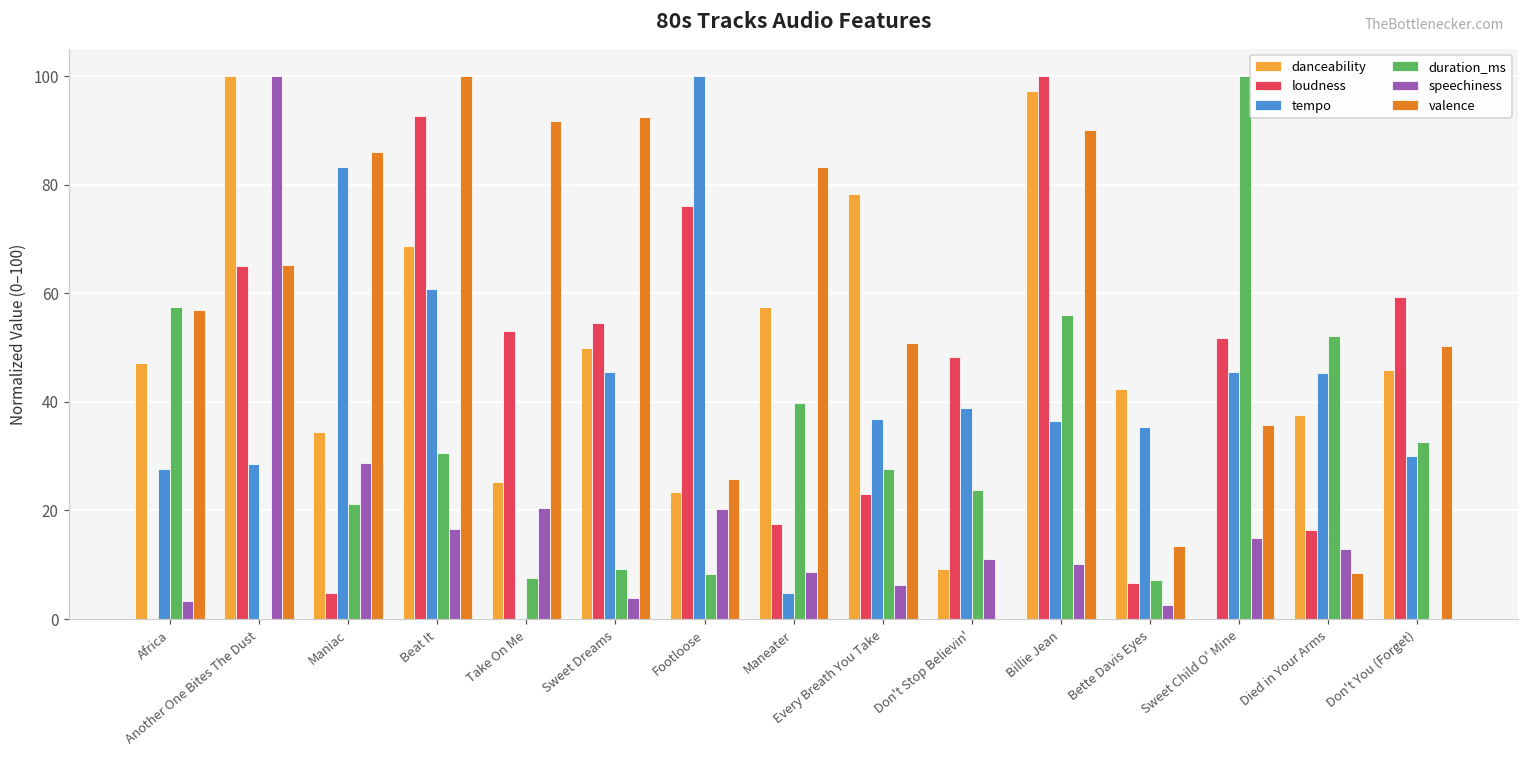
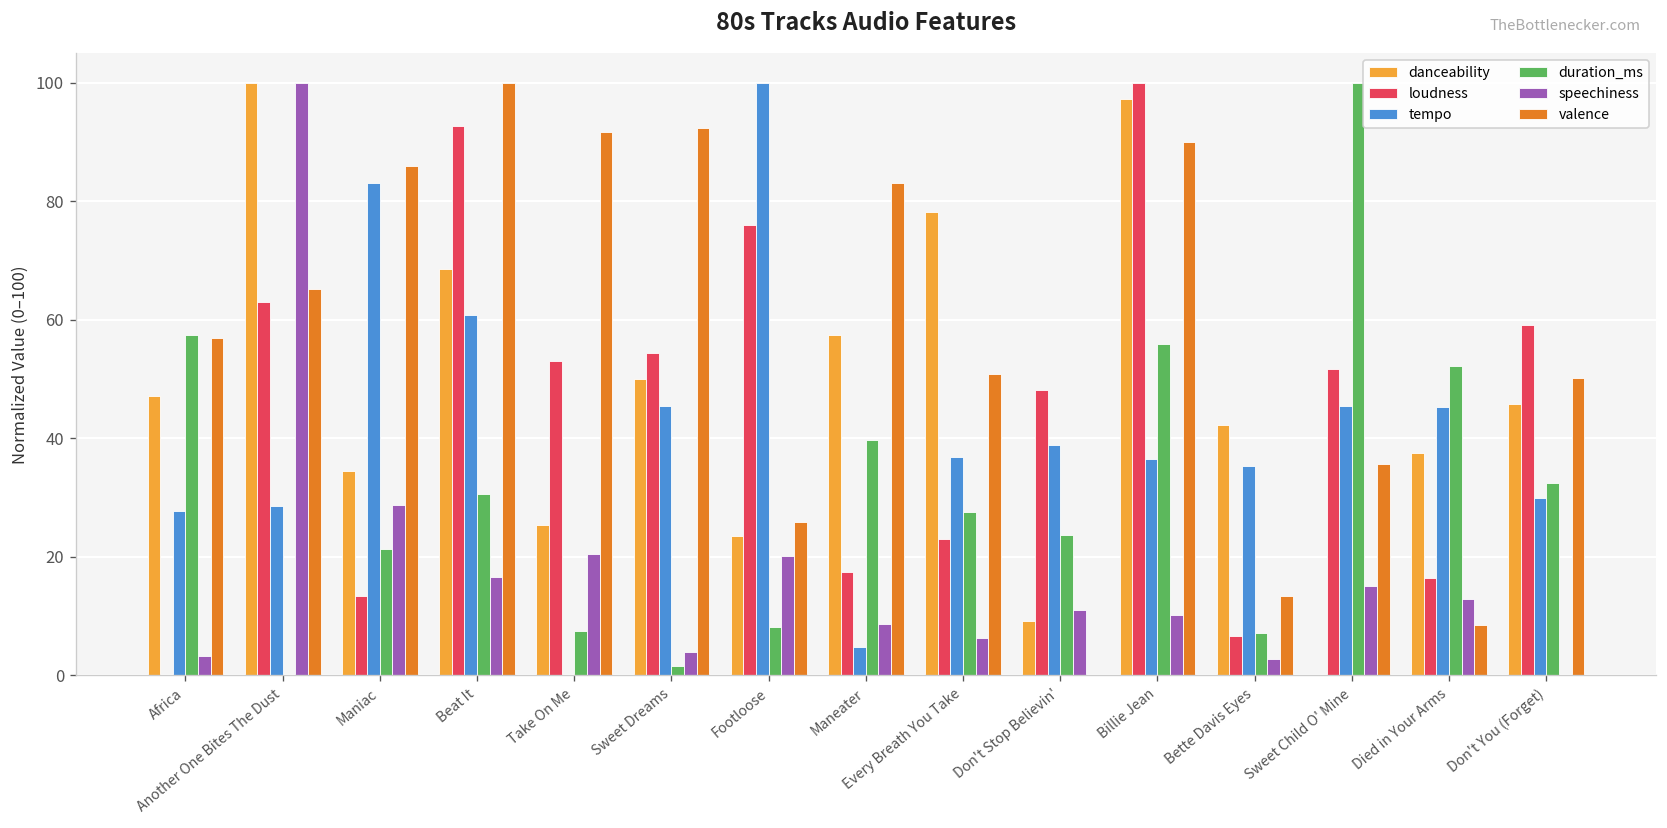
  {
    "loudness": {
      "Africa": 0,
-     "Another One Bites The Dust": 65,
-     "Maniac": 5,
+     "Another One Bites The Dust": 63,
+     "Maniac": 13,
      "Beat It": 93,
      "Take On Me": 53,
      "Sweet Dreams": 54,
      "Footloose": 76,
      "Maneater": 17,
      "Every Breath You Take": 23,
      "Don't Stop Believin'": 48,
      "Billie Jean": 100,
      "Bette Davis Eyes": 7,
      "Sweet Child O' Mine": 52,
      "Died in Your Arms": 16,
      "Don't You (Forget)": 59
    },
    "tempo": {
      "Africa": 28,
      "Another One Bites The Dust": 29,
      "Maniac": 83,
      "Beat It": 61,
      "Take On Me": 0,
      "Sweet Dreams": 45,
      "Footloose": 100,
      "Maneater": 5,
      "Every Breath You Take": 37,
      "Don't Stop Believin'": 39,
      "Billie Jean": 36,
      "Bette Davis Eyes": 35,
      "Sweet Child O' Mine": 45,
      "Died in Your Arms": 45,
      "Don't You (Forget)": 30
    },
    "duration_ms": {
      "Africa": 58,
      "Another One Bites The Dust": 0,
      "Maniac": 21,
      "Beat It": 31,
      "Take On Me": 8,
-     "Sweet Dreams": 9,
+     "Sweet Dreams": 2,
      "Footloose": 8,
      "Maneater": 40,
      "Every Breath You Take": 28,
      "Don't Stop Believin'": 24,
      "Billie Jean": 56,
      "Bette Davis Eyes": 7,
      "Sweet Child O' Mine": 100,
      "Died in Your Arms": 52,
      "Don't You (Forget)": 33
    },
    "speechiness": {
      "Africa": 3,
      "Another One Bites The Dust": 100,
      "Maniac": 29,
      "Beat It": 17,
      "Take On Me": 21,
      "Sweet Dreams": 4,
      "Footloose": 20,
      "Maneater": 9,
      "Every Breath You Take": 6,
      "Don't Stop Believin'": 11,
      "Billie Jean": 10,
      "Bette Davis Eyes": 3,
      "Sweet Child O' Mine": 15,
      "Died in Your Arms": 13,
      "Don't You (Forget)": 0
    }
  }
